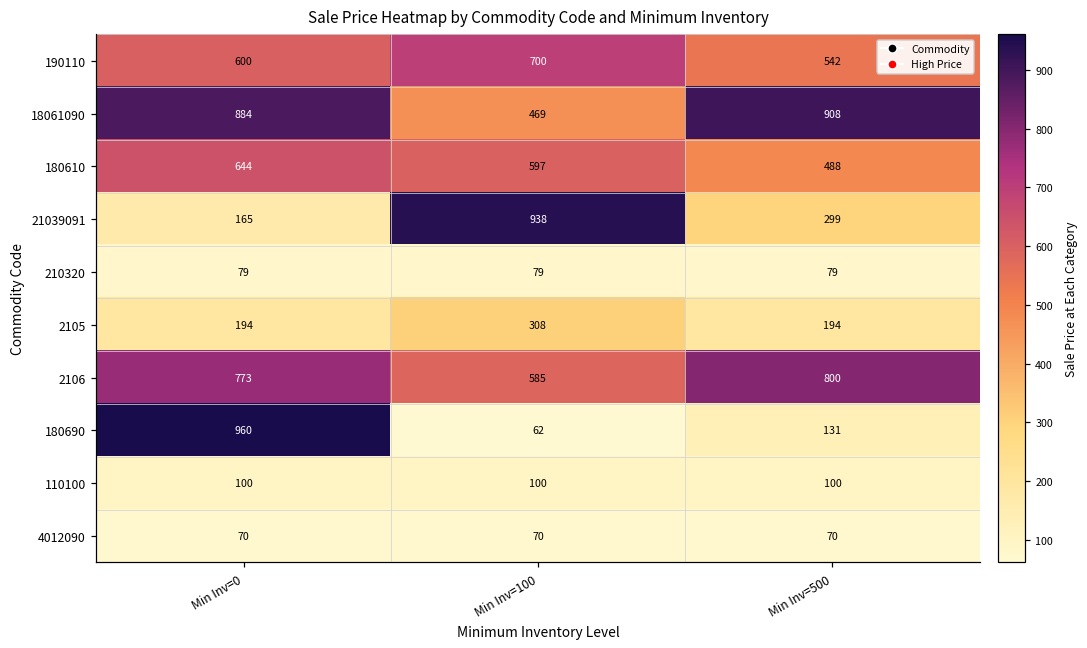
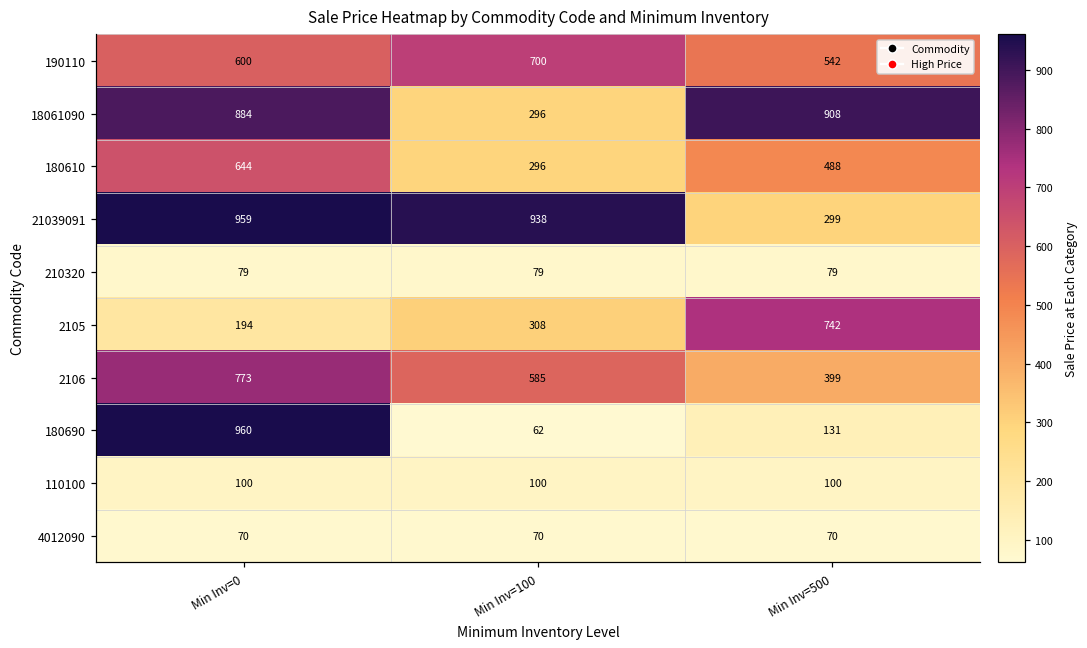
  {
    "190110": {
      "Min Inv=0": 600,
      "Min Inv=100": 700,
      "Min Inv=500": 542
    },
    "18061090": {
      "Min Inv=0": 884,
-     "Min Inv=100": 469,
+     "Min Inv=100": 296,
      "Min Inv=500": 908
    },
    "180610": {
      "Min Inv=0": 644,
-     "Min Inv=100": 597,
+     "Min Inv=100": 296,
      "Min Inv=500": 488
    },
    "21039091": {
-     "Min Inv=0": 165,
+     "Min Inv=0": 959,
      "Min Inv=100": 938,
      "Min Inv=500": 299
    },
    "210320": {
      "Min Inv=0": 79,
      "Min Inv=100": 79,
      "Min Inv=500": 79
    },
    "2105": {
      "Min Inv=0": 194,
      "Min Inv=100": 308,
-     "Min Inv=500": 194
+     "Min Inv=500": 742
    },
    "2106": {
      "Min Inv=0": 773,
      "Min Inv=100": 585,
-     "Min Inv=500": 800
+     "Min Inv=500": 399
    },
    "180690": {
      "Min Inv=0": 960,
      "Min Inv=100": 62,
      "Min Inv=500": 131
    },
    "110100": {
      "Min Inv=0": 100,
      "Min Inv=100": 100,
      "Min Inv=500": 100
    },
    "4012090": {
      "Min Inv=0": 70,
      "Min Inv=100": 70,
      "Min Inv=500": 70
    }
  }
